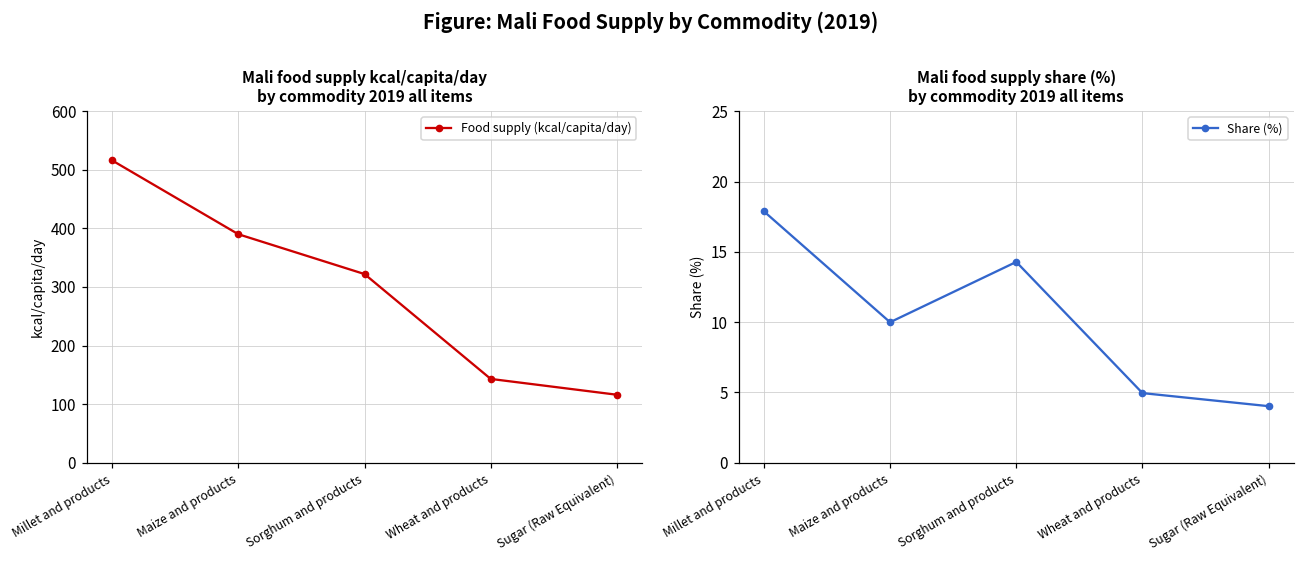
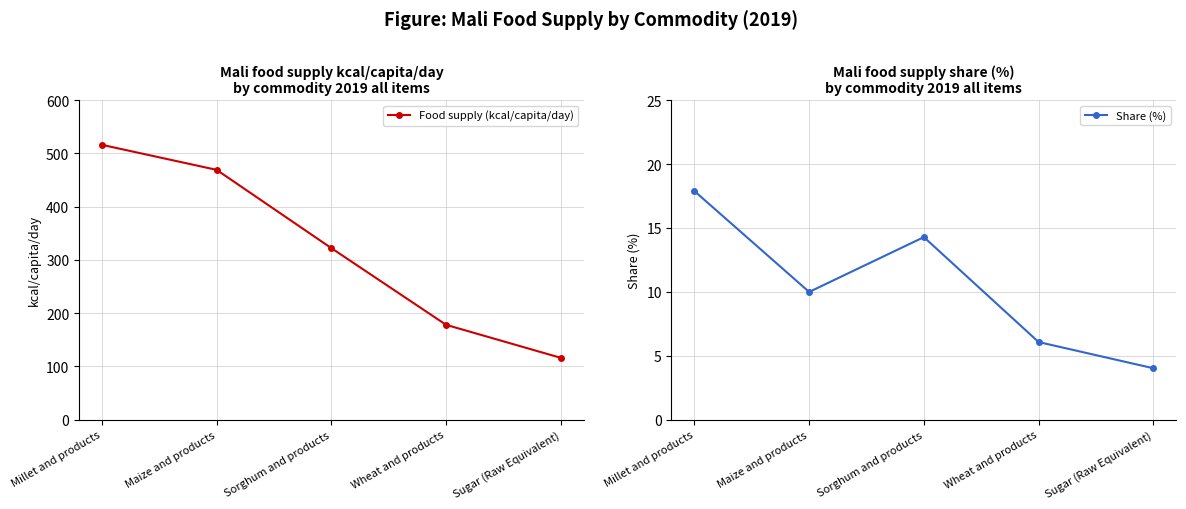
  {
    "Mali food supply kcal/capita/day by commodity 2019 all items": {
      "Millet and products": 520,
-     "Maize and products": 390,
+     "Maize and products": 470,
      "Sorghum and products": 320,
-     "Wheat and products": 140,
+     "Wheat and products": 180,
      "Sugar (Raw Equivalent)": 120
    },
    "Mali food supply share (%) by commodity 2019 all items": {
      "Millet and products": 17.9,
      "Maize and products": 10.0,
      "Sorghum and products": 14.3,
-     "Wheat and products": 5.0,
+     "Wheat and products": 6.1,
      "Sugar (Raw Equivalent)": 4.0
    }
  }
